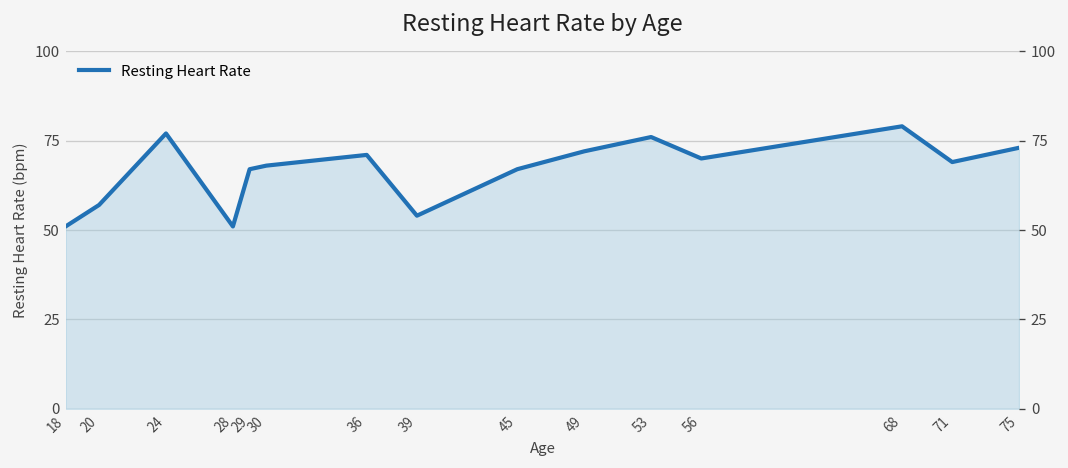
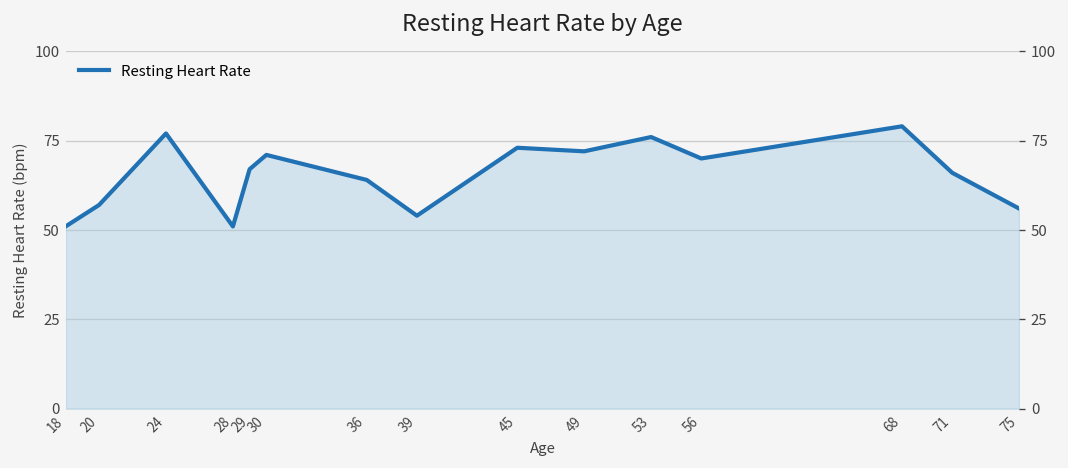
  {
    "18": 51,
    "20": 57,
    "24": 77,
    "28": 51,
    "29": 67,
-   "30": 68,
-   "36": 71,
+   "30": 71,
+   "36": 64,
    "39": 54,
-   "45": 67,
+   "45": 73,
    "49": 72,
    "53": 76,
    "56": 70,
    "68": 79,
-   "71": 69,
-   "75": 73
+   "71": 66,
+   "75": 56
  }
